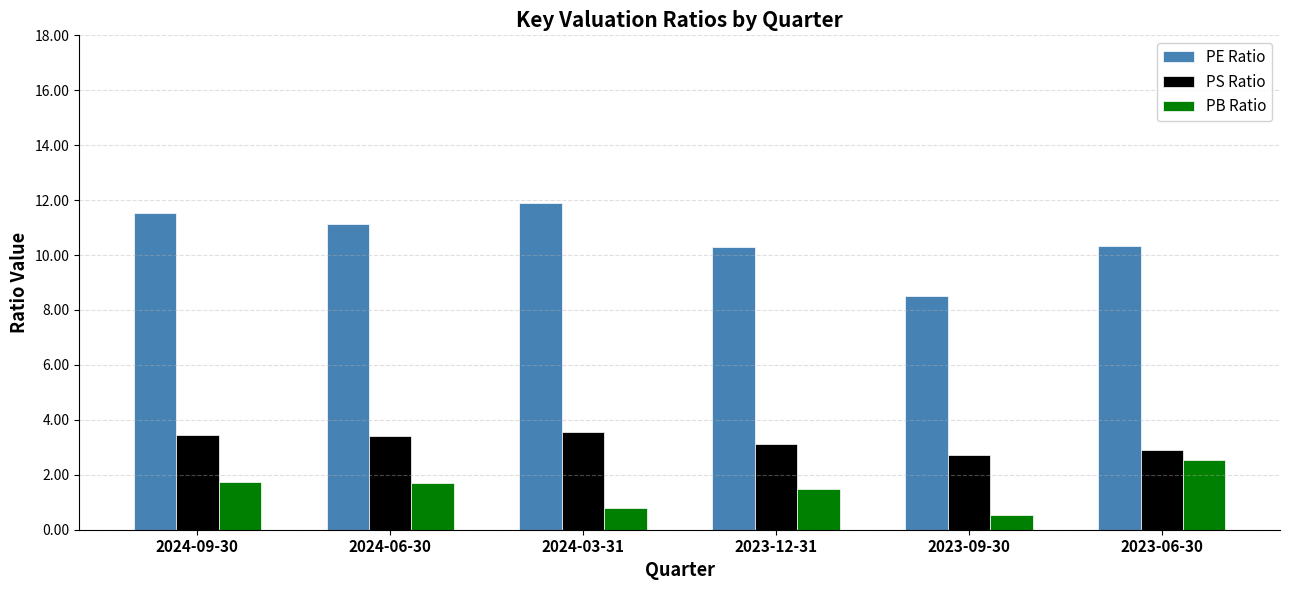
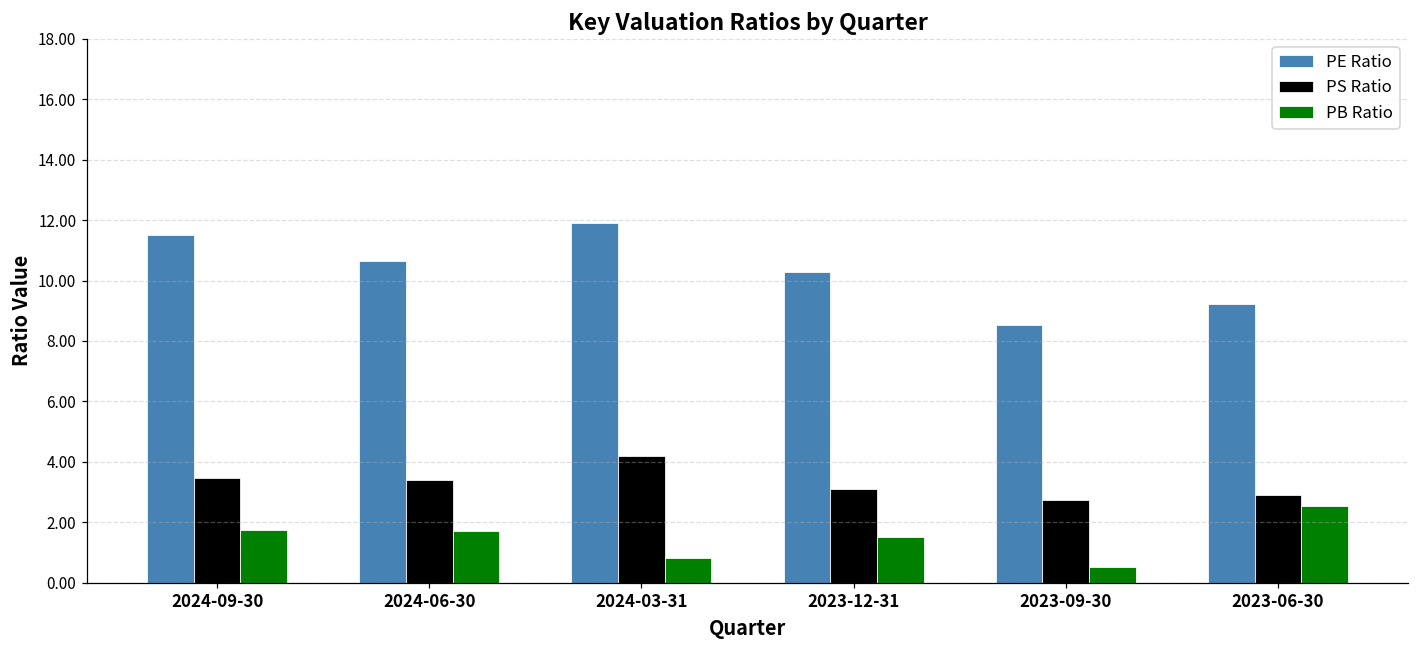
  {
    "PE Ratio": {
      "2024-09-30": 11.5,
-     "2024-06-30": 11.1,
+     "2024-06-30": 10.7,
      "2024-03-31": 11.9,
      "2023-12-31": 10.3,
      "2023-09-30": 8.5,
-     "2023-06-30": 10.3
+     "2023-06-30": 9.2
    },
    "PS Ratio": {
      "2024-09-30": 3.5,
      "2024-06-30": 3.4,
-     "2024-03-31": 3.6,
+     "2024-03-31": 4.2,
      "2023-12-31": 3.1,
      "2023-09-30": 2.7,
      "2023-06-30": 2.9
    },
    "PB Ratio": {
      "2024-09-30": 1.7,
      "2024-06-30": 1.7,
      "2024-03-31": 0.8,
      "2023-12-31": 1.5,
      "2023-09-30": 0.5,
      "2023-06-30": 2.5
    }
  }
